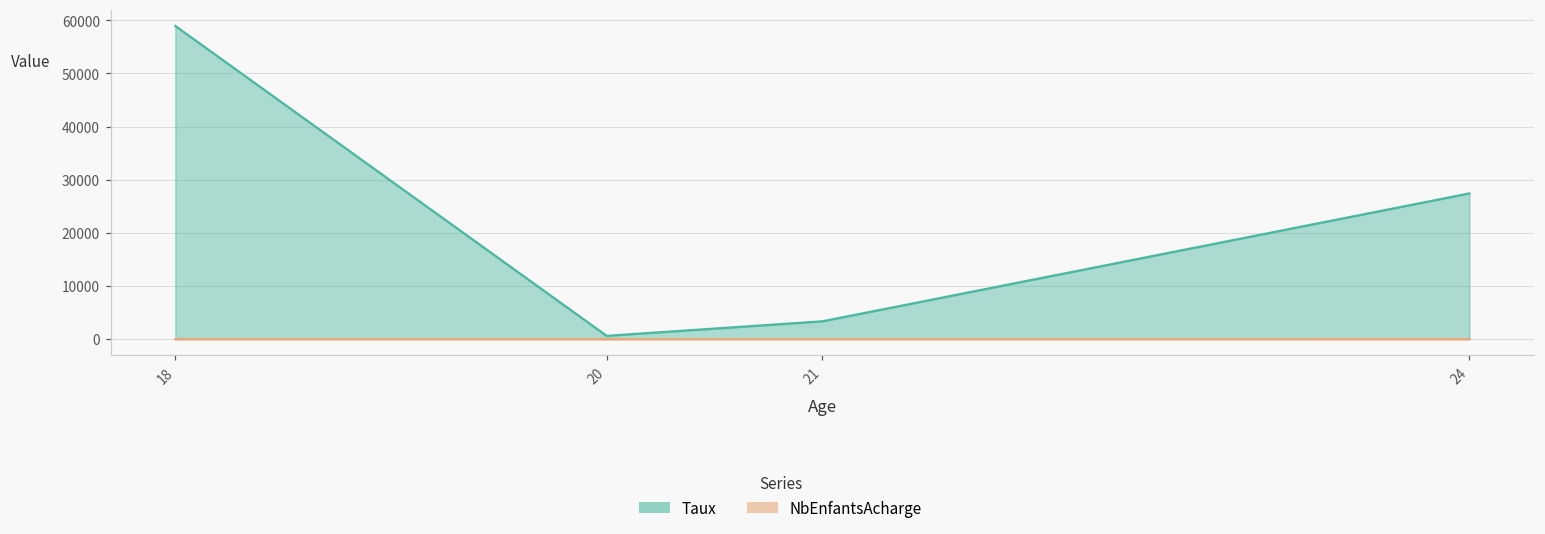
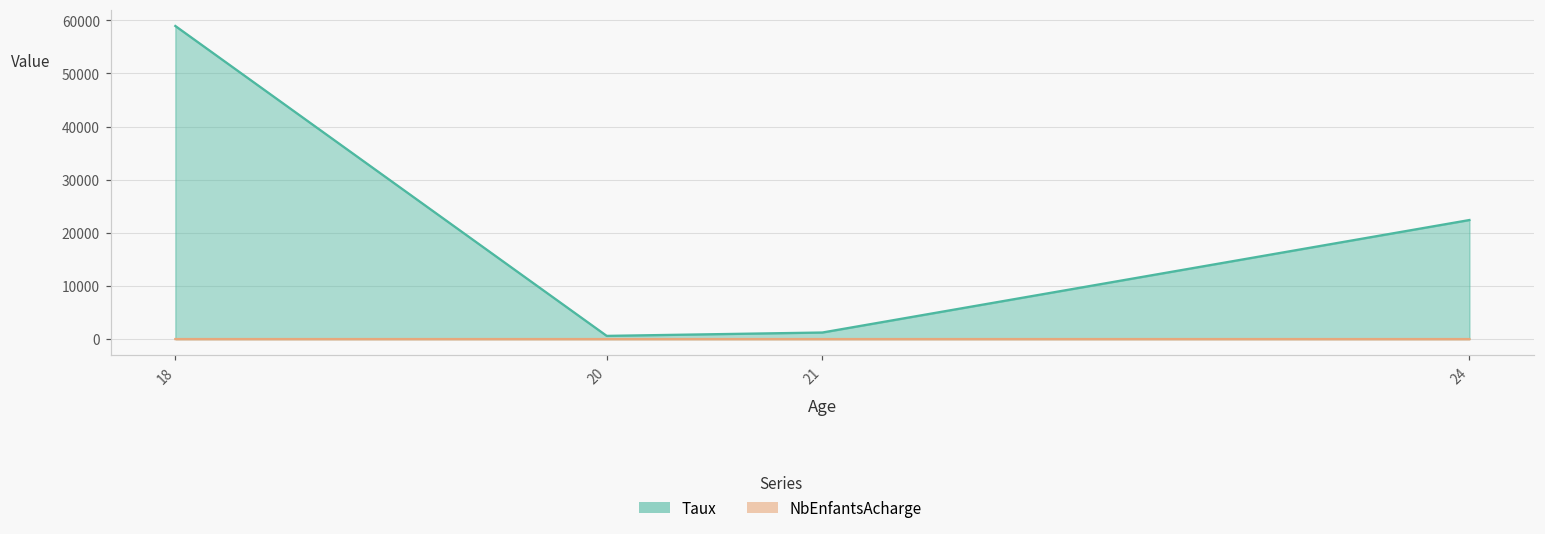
  {
    "Taux": {
      "18": 59000,
      "20": 1000,
-     "21": 3000,
-     "24": 27000
+     "21": 1000,
+     "24": 22000
    },
    "NbEnfantsAcharge": {
      "18": 0,
      "20": 0,
      "21": 0,
      "24": 0
    }
  }
